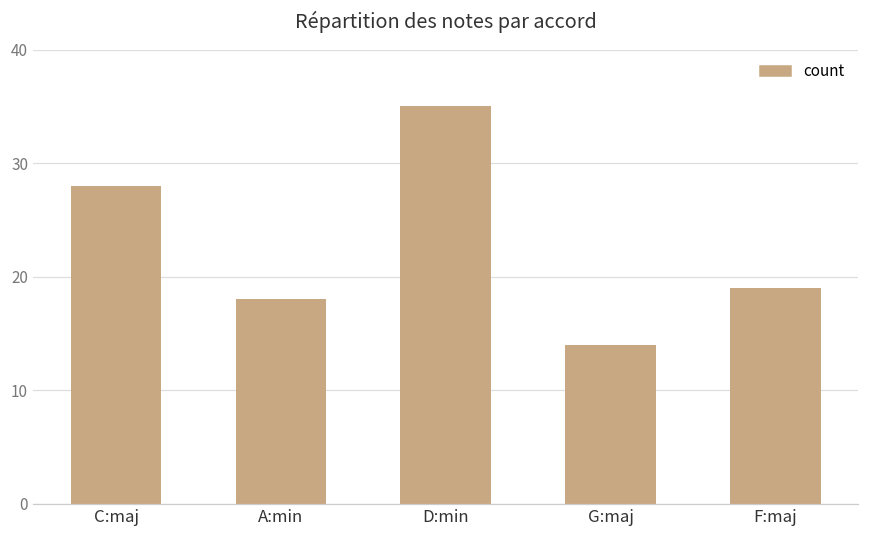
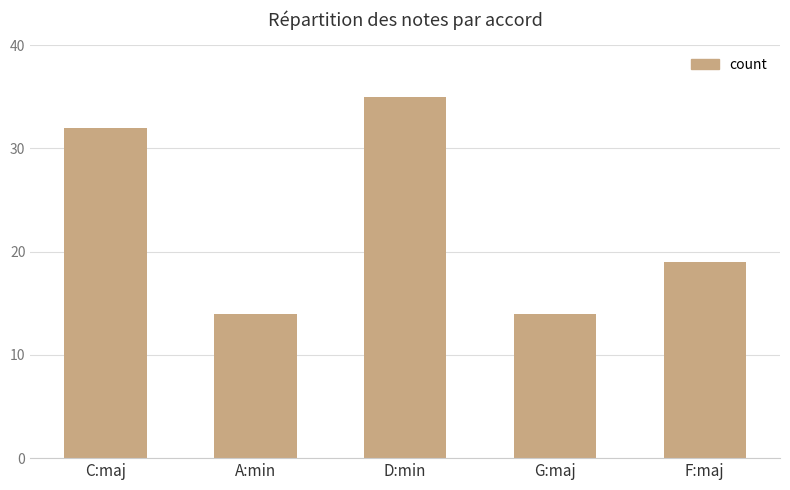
  {
-   "C:maj": 28,
-   "A:min": 18,
+   "C:maj": 32,
+   "A:min": 14,
    "D:min": 35,
    "G:maj": 14,
    "F:maj": 19
  }
